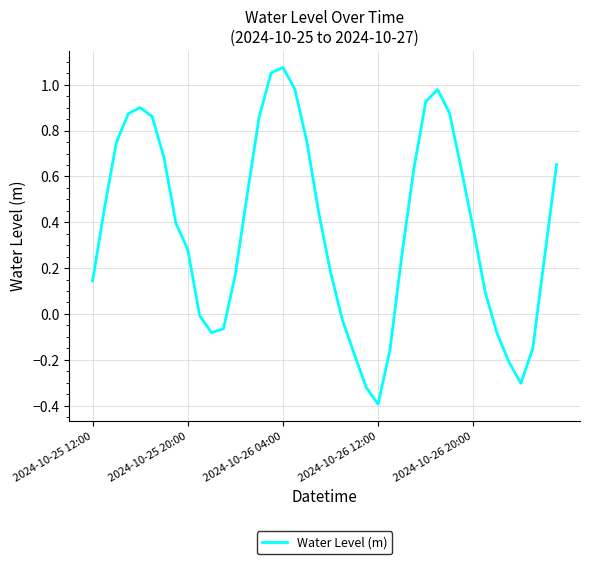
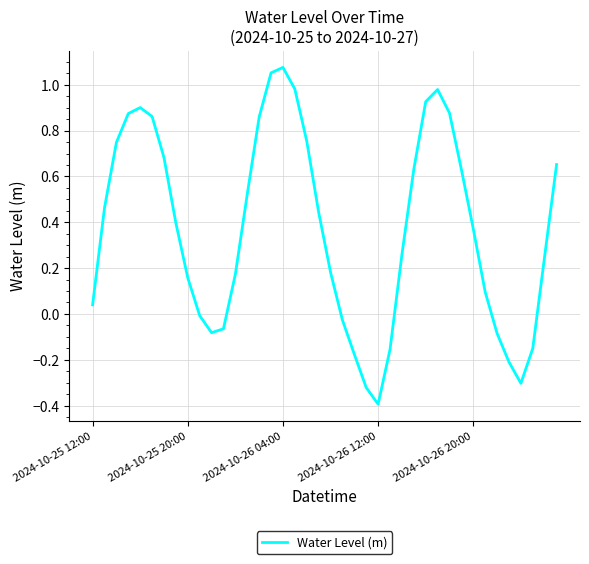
  {
-   "2024-10-25 12:00": 0.14,
-   "2024-10-25 20:00": 0.28,
+   "2024-10-25 12:00": 0.04,
+   "2024-10-25 20:00": 0.16,
    "2024-10-26 04:00": 1.08,
    "2024-10-26 12:00": -0.39,
    "2024-10-26 20:00": 0.37
  }
